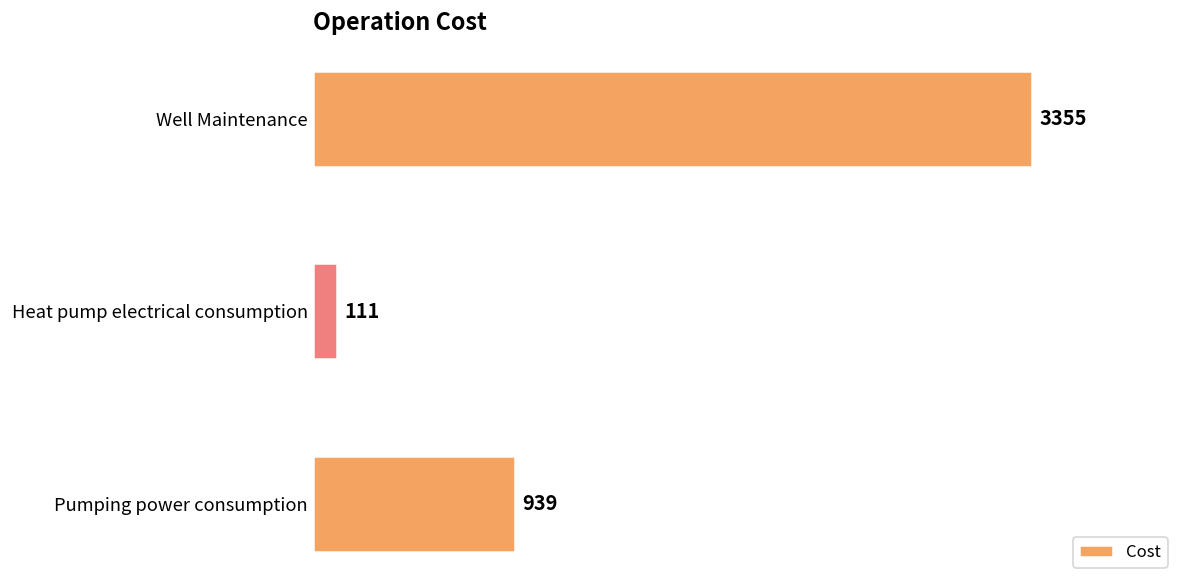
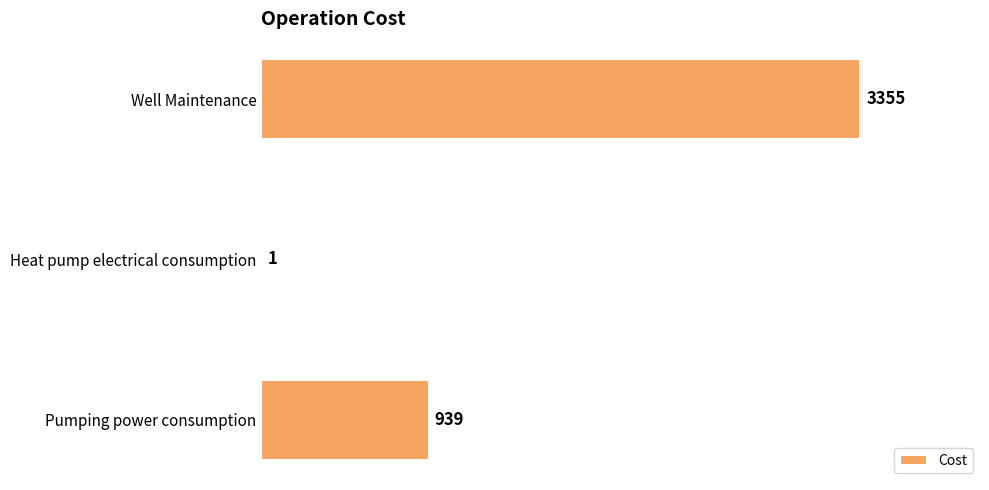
  {
    "Well Maintenance": 3355,
-   "Heat pump electrical consumption": 111,
+   "Heat pump electrical consumption": 1,
    "Pumping power consumption": 939
  }
